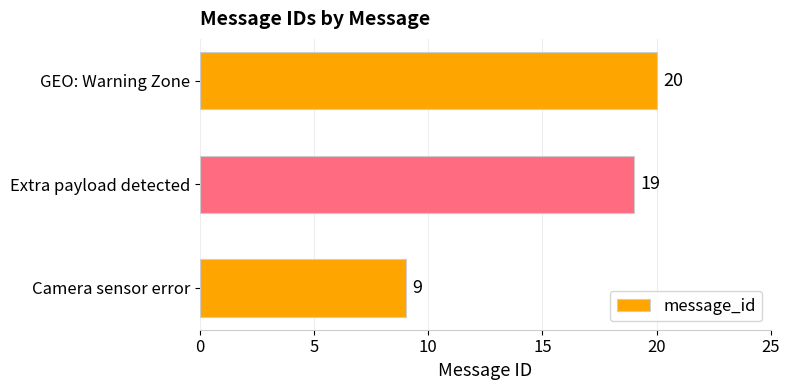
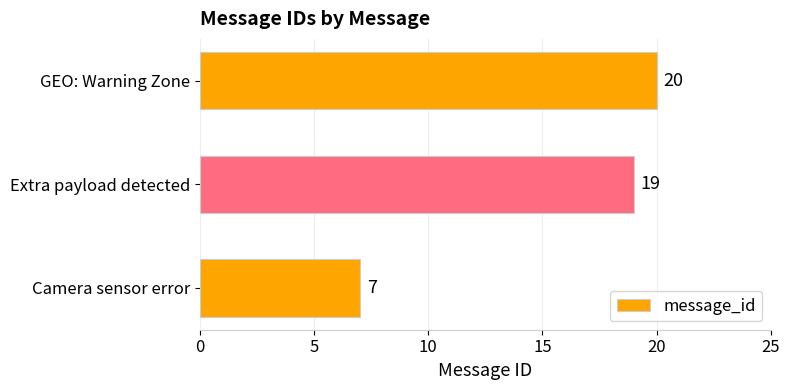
  {
    "GEO: Warning Zone": 20,
    "Extra payload detected": 19,
-   "Camera sensor error": 9
+   "Camera sensor error": 7
  }
